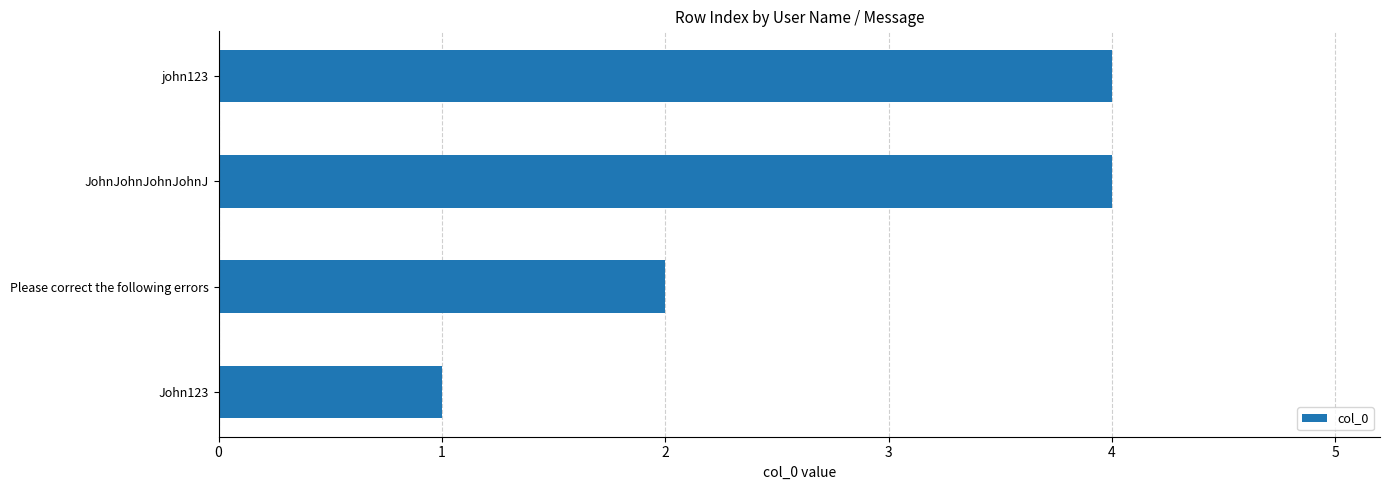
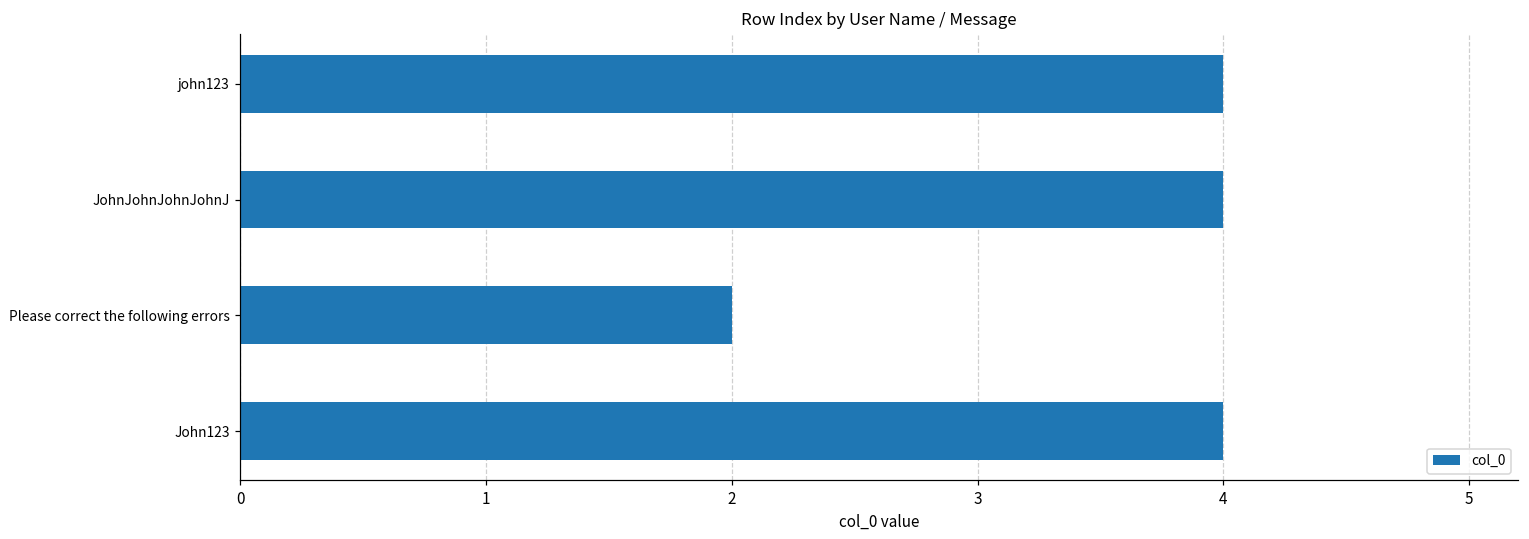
  {
    "john123": 4,
    "JohnJohnJohnJohnJ": 4,
    "Please correct the following errors": 2,
-   "John123": 1
+   "John123": 4
  }
